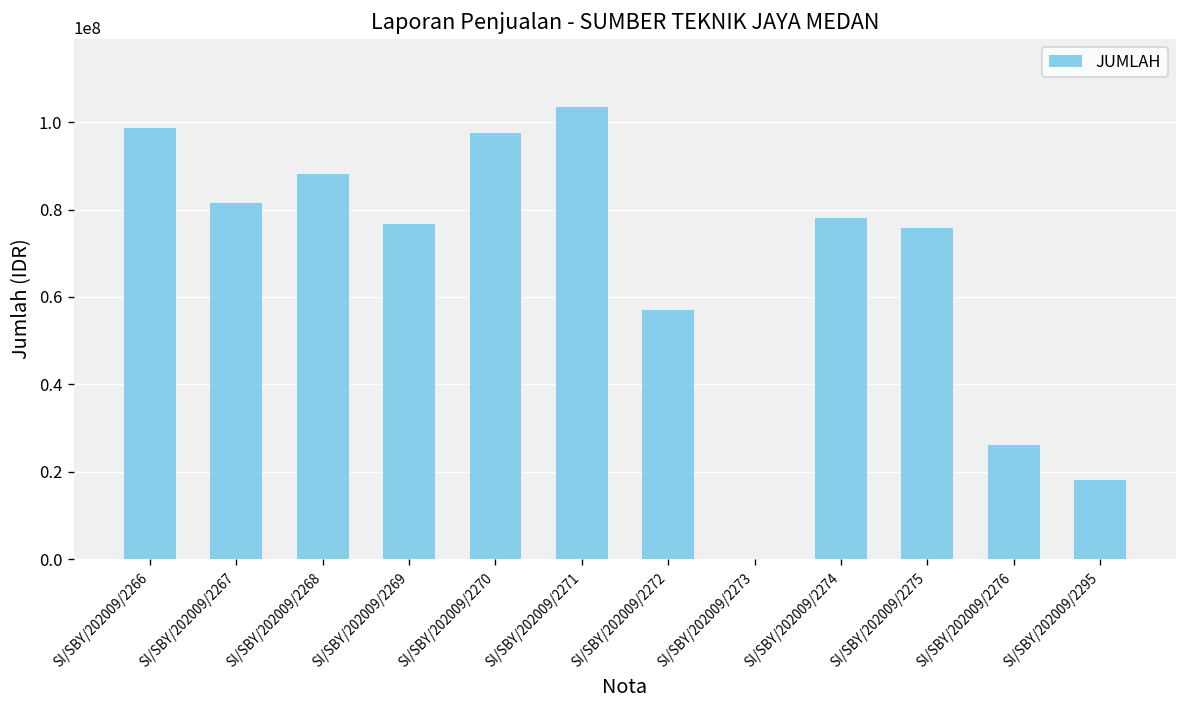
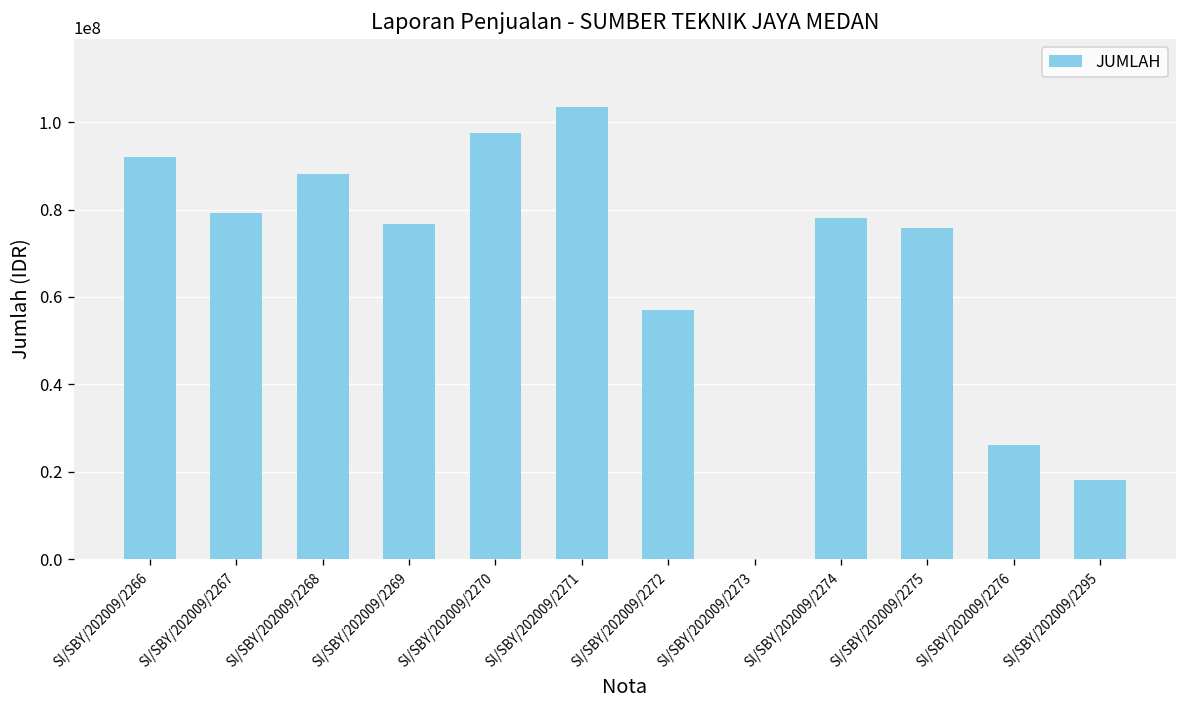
  {
-   "SI/SBY/202009/2266": 99000000,
-   "SI/SBY/202009/2267": 82000000,
+   "SI/SBY/202009/2266": 92000000,
+   "SI/SBY/202009/2267": 79000000,
    "SI/SBY/202009/2268": 88000000,
    "SI/SBY/202009/2269": 77000000,
    "SI/SBY/202009/2270": 97000000,
    "SI/SBY/202009/2271": 104000000,
    "SI/SBY/202009/2272": 57000000,
    "SI/SBY/202009/2274": 78000000,
    "SI/SBY/202009/2275": 76000000,
    "SI/SBY/202009/2276": 26000000,
    "SI/SBY/202009/2295": 18000000
  }
